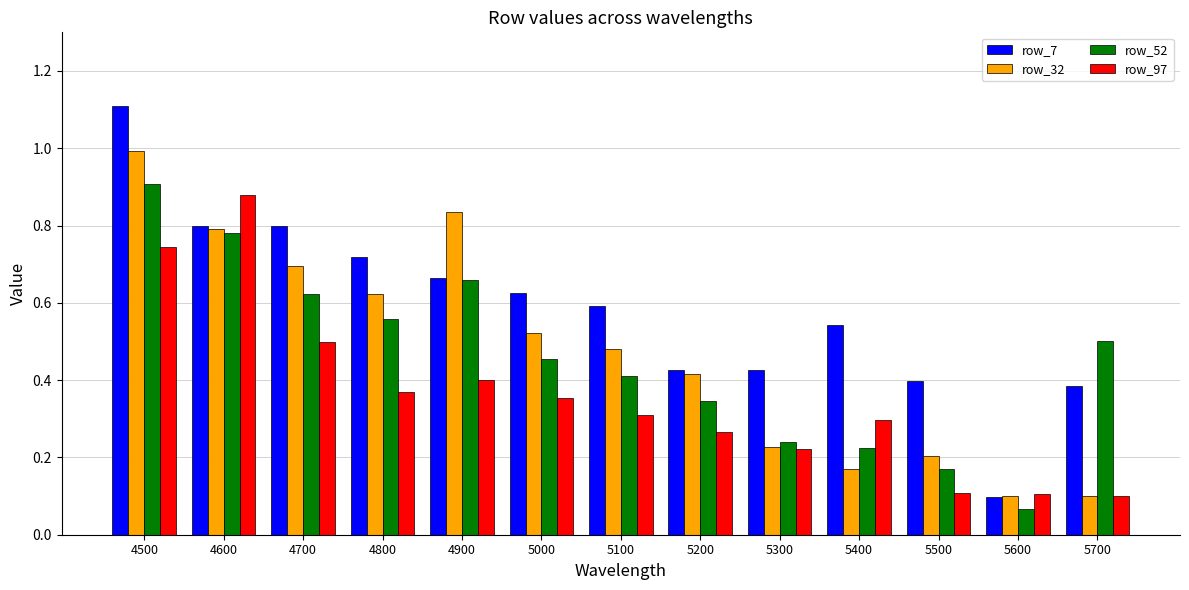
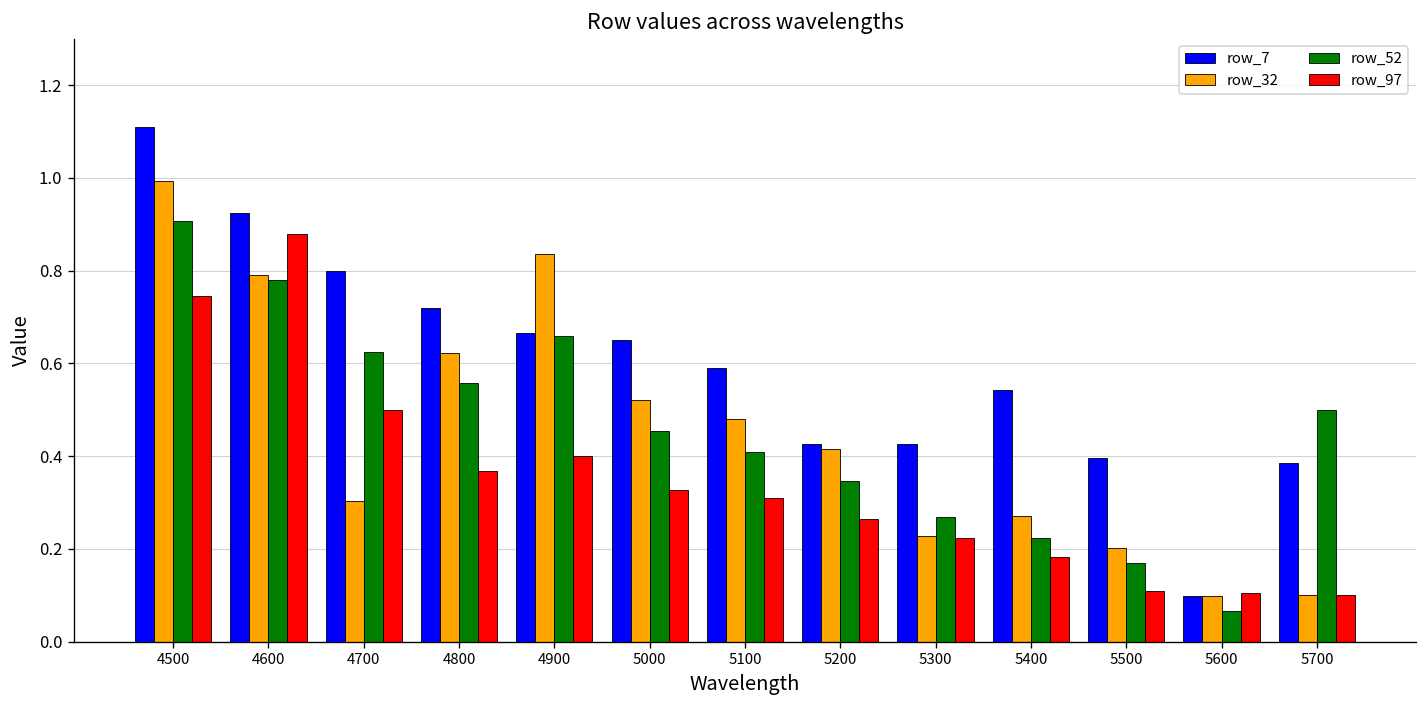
  {
    "row_7": {
      "4500": 1.11,
-     "4600": 0.80,
+     "4600": 0.92,
      "4700": 0.80,
      "4800": 0.72,
      "4900": 0.67,
-     "5000": 0.62,
+     "5000": 0.65,
      "5100": 0.59,
      "5200": 0.43,
      "5300": 0.43,
      "5400": 0.54,
      "5500": 0.40,
      "5600": 0.10,
      "5700": 0.38
    },
    "row_32": {
      "4500": 0.99,
      "4600": 0.79,
-     "4700": 0.70,
+     "4700": 0.30,
      "4800": 0.62,
      "4900": 0.84,
      "5000": 0.52,
      "5100": 0.48,
      "5200": 0.42,
      "5300": 0.23,
-     "5400": 0.17,
+     "5400": 0.27,
      "5500": 0.20,
      "5600": 0.10,
      "5700": 0.10
    },
    "row_52": {
      "4500": 0.91,
      "4600": 0.78,
      "4700": 0.62,
      "4800": 0.56,
      "4900": 0.66,
      "5000": 0.45,
      "5100": 0.41,
      "5200": 0.35,
-     "5300": 0.24,
+     "5300": 0.27,
      "5400": 0.22,
      "5500": 0.17,
      "5600": 0.07,
      "5700": 0.50
    },
    "row_97": {
      "4500": 0.75,
      "4600": 0.88,
      "4700": 0.50,
      "4800": 0.37,
      "4900": 0.40,
-     "5000": 0.35,
+     "5000": 0.33,
      "5100": 0.31,
      "5200": 0.27,
      "5300": 0.22,
-     "5400": 0.30,
+     "5400": 0.18,
      "5500": 0.11,
      "5600": 0.10,
      "5700": 0.10
    }
  }
